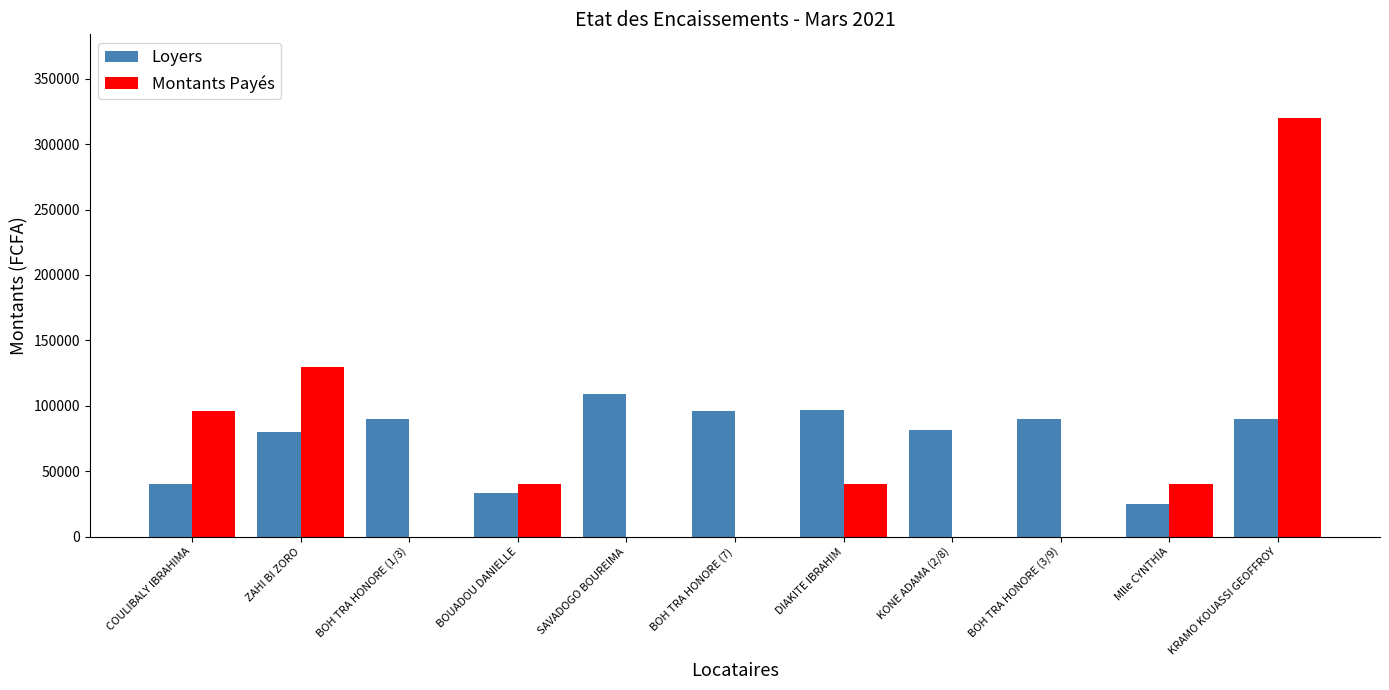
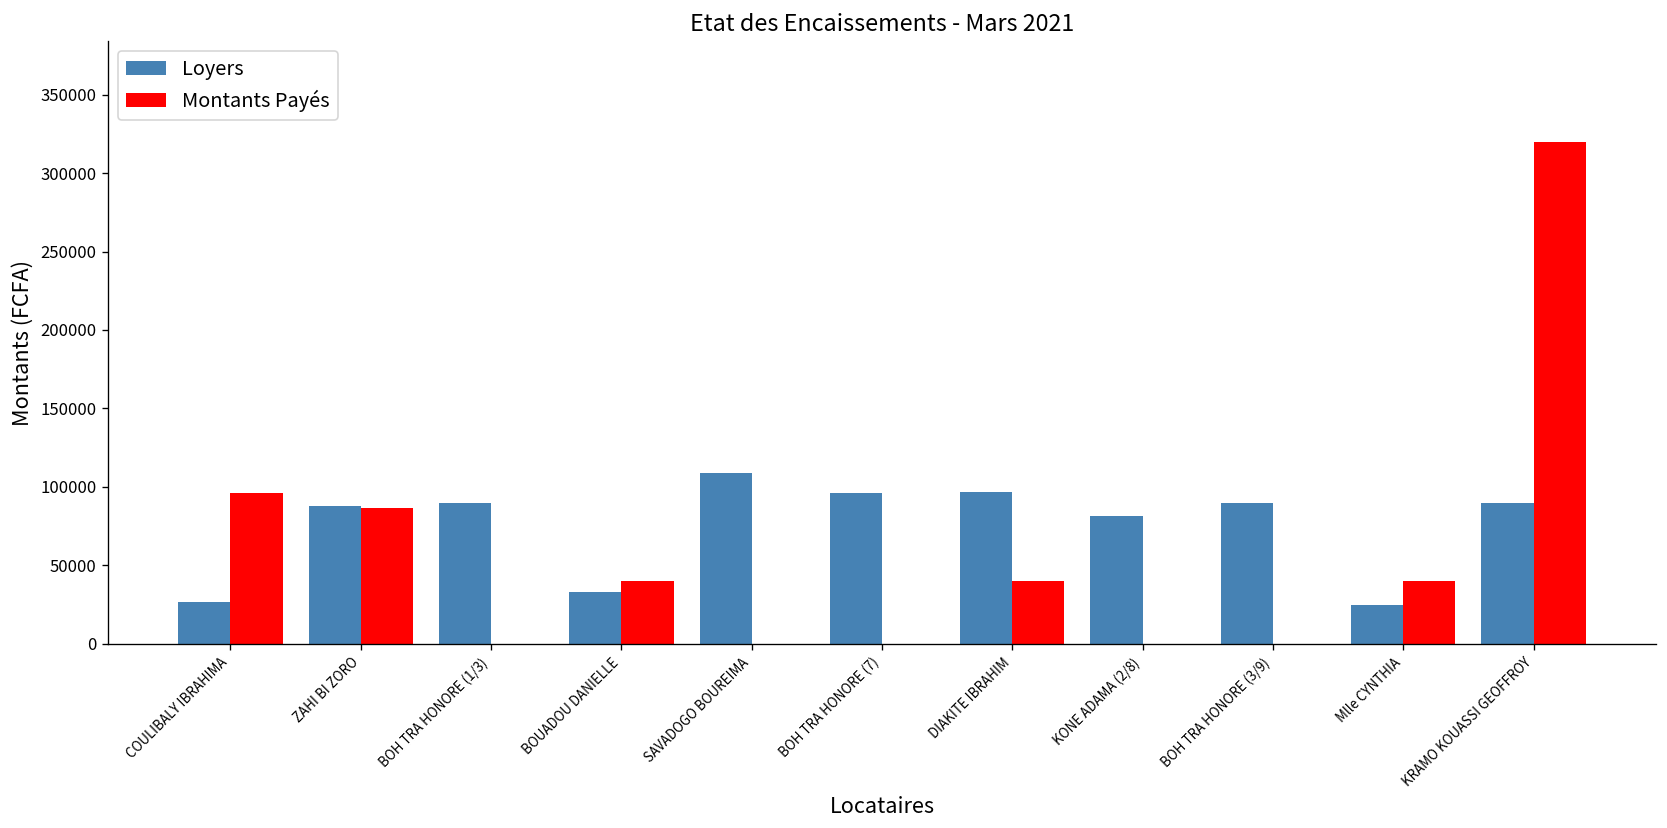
  {
    "Loyers": {
-     "COULIBALY IBRAHIMA": 40000,
-     "ZAHI BI ZORO": 80000,
+     "COULIBALY IBRAHIMA": 27000,
+     "ZAHI BI ZORO": 88000,
      "BOH TRA HONORE (1/3)": 90000,
      "BOUADOU DANIELLE": 33000,
      "SAVADOGO BOUREIMA": 109000,
      "BOH TRA HONORE (7)": 96000,
      "DIAKITE IBRAHIM": 97000,
      "KONE ADAMA (2/8)": 82000,
      "BOH TRA HONORE (3/9)": 90000,
      "Mlle CYNTHIA": 25000,
      "KRAMO KOUASSI GEOFFROY": 90000
    },
    "Montants Payés": {
      "COULIBALY IBRAHIMA": 96000,
-     "ZAHI BI ZORO": 130000,
+     "ZAHI BI ZORO": 87000,
      "BOH TRA HONORE (1/3)": 0,
      "BOUADOU DANIELLE": 40000,
      "SAVADOGO BOUREIMA": 0,
      "BOH TRA HONORE (7)": 0,
      "DIAKITE IBRAHIM": 40000,
      "KONE ADAMA (2/8)": 0,
      "BOH TRA HONORE (3/9)": 0,
      "Mlle CYNTHIA": 40000,
      "KRAMO KOUASSI GEOFFROY": 320000
    }
  }
